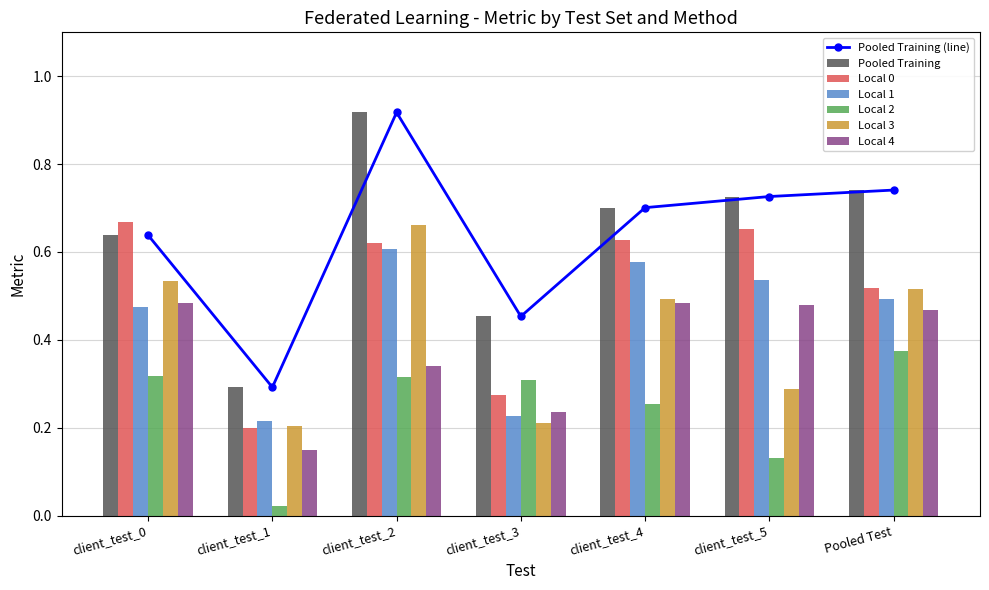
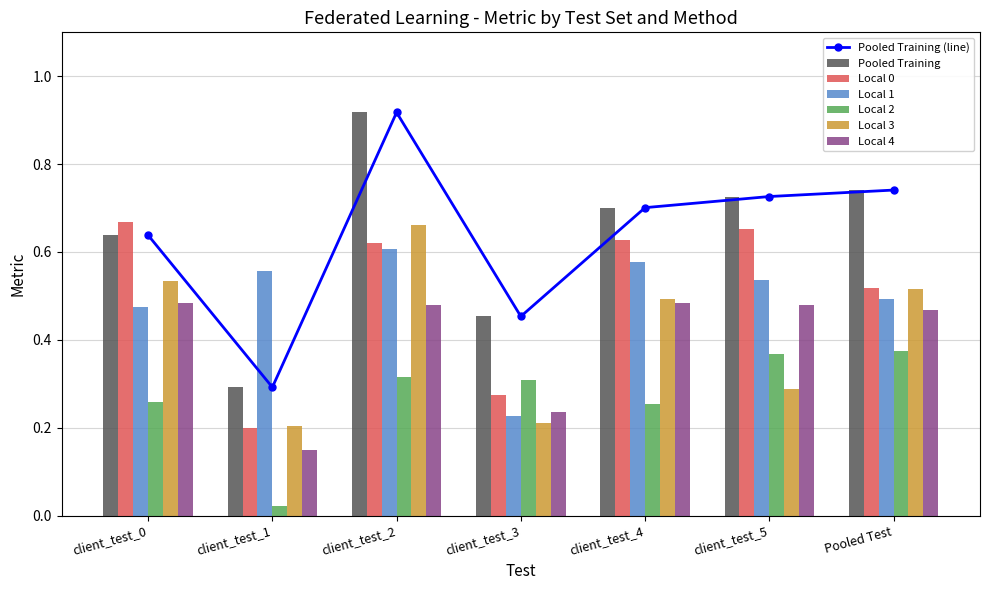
  {
    "Pooled Training": {
      "client_test_0": 0.64,
      "client_test_1": 0.29,
      "client_test_2": 0.92,
      "client_test_3": 0.45,
      "client_test_4": 0.70,
      "client_test_5": 0.73,
      "Pooled Test": 0.74
    },
    "Pooled Training (line)": {
      "client_test_0": 0.64,
      "client_test_1": 0.29,
      "client_test_2": 0.92,
      "client_test_3": 0.45,
      "client_test_4": 0.70,
      "client_test_5": 0.73,
      "Pooled Test": 0.74
    },
    "Local 0": {
      "client_test_0": 0.67,
      "client_test_1": 0.20,
      "client_test_2": 0.62,
      "client_test_3": 0.27,
      "client_test_4": 0.63,
      "client_test_5": 0.65,
      "Pooled Test": 0.52
    },
    "Local 1": {
      "client_test_0": 0.47,
-     "client_test_1": 0.21,
+     "client_test_1": 0.56,
      "client_test_2": 0.61,
      "client_test_3": 0.23,
      "client_test_4": 0.58,
      "client_test_5": 0.54,
      "Pooled Test": 0.49
    },
    "Local 2": {
-     "client_test_0": 0.32,
+     "client_test_0": 0.26,
      "client_test_1": 0.02,
      "client_test_2": 0.32,
      "client_test_3": 0.31,
      "client_test_4": 0.25,
-     "client_test_5": 0.13,
+     "client_test_5": 0.37,
      "Pooled Test": 0.37
    },
    "Local 3": {
      "client_test_0": 0.53,
      "client_test_1": 0.20,
      "client_test_2": 0.66,
      "client_test_3": 0.21,
      "client_test_4": 0.49,
      "client_test_5": 0.29,
      "Pooled Test": 0.52
    },
    "Local 4": {
      "client_test_0": 0.48,
      "client_test_1": 0.15,
-     "client_test_2": 0.34,
+     "client_test_2": 0.48,
      "client_test_3": 0.24,
      "client_test_4": 0.48,
      "client_test_5": 0.48,
      "Pooled Test": 0.47
    }
  }
